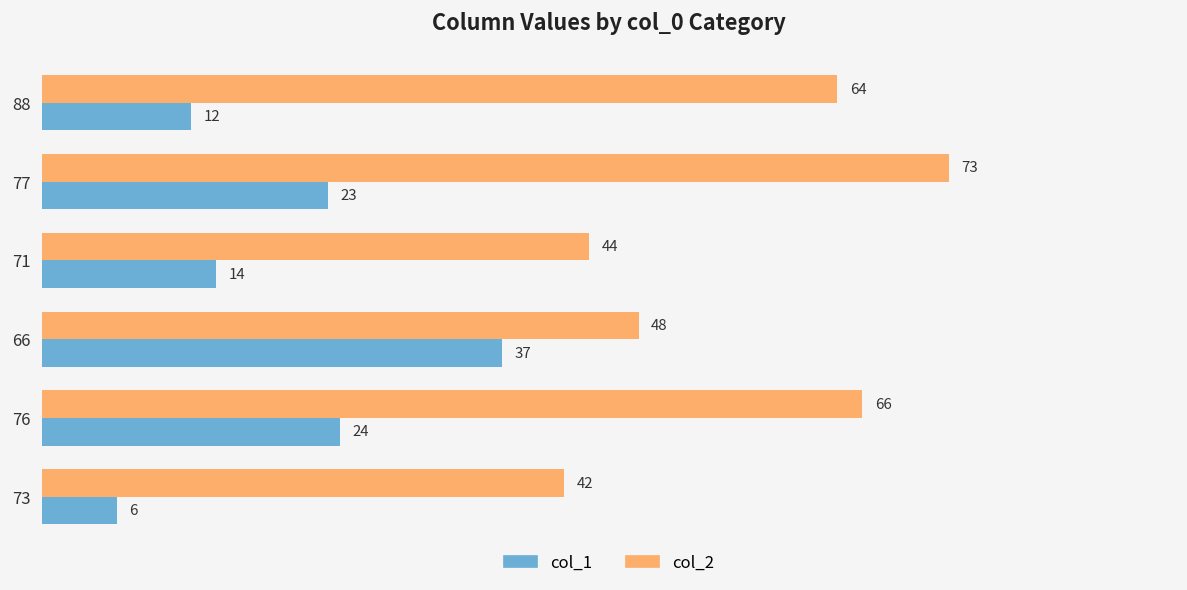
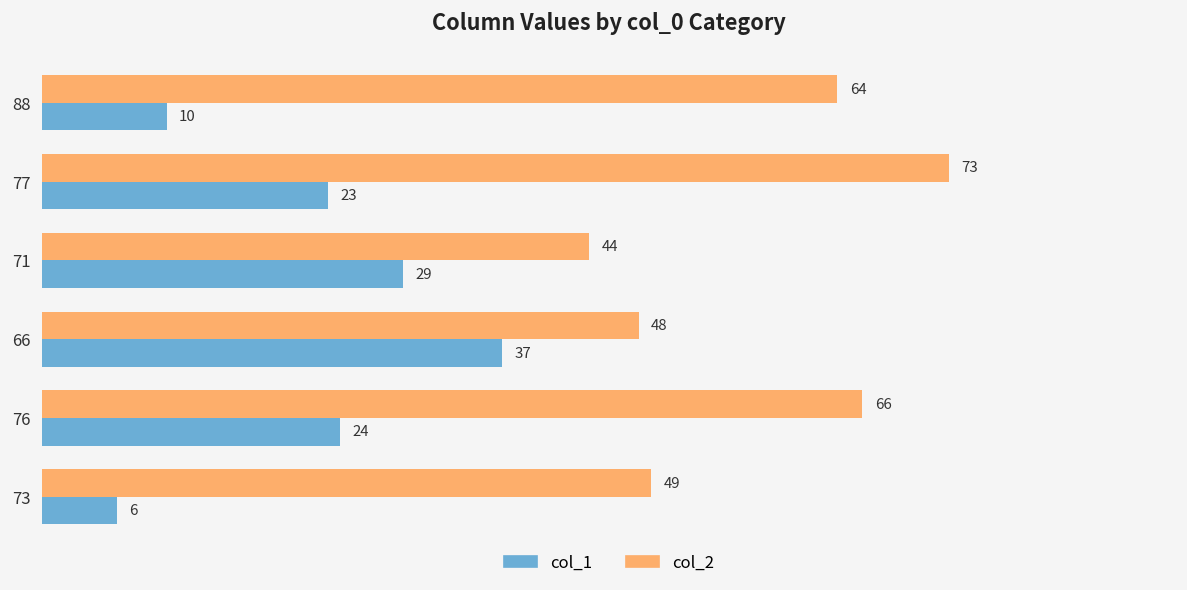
  {
    "col_1": {
-     "88": 12,
+     "88": 10,
      "77": 23,
-     "71": 14,
+     "71": 29,
      "66": 37,
      "76": 24,
      "73": 6
    },
    "col_2": {
      "88": 64,
      "77": 73,
      "71": 44,
      "66": 48,
      "76": 66,
-     "73": 42
+     "73": 49
    }
  }
